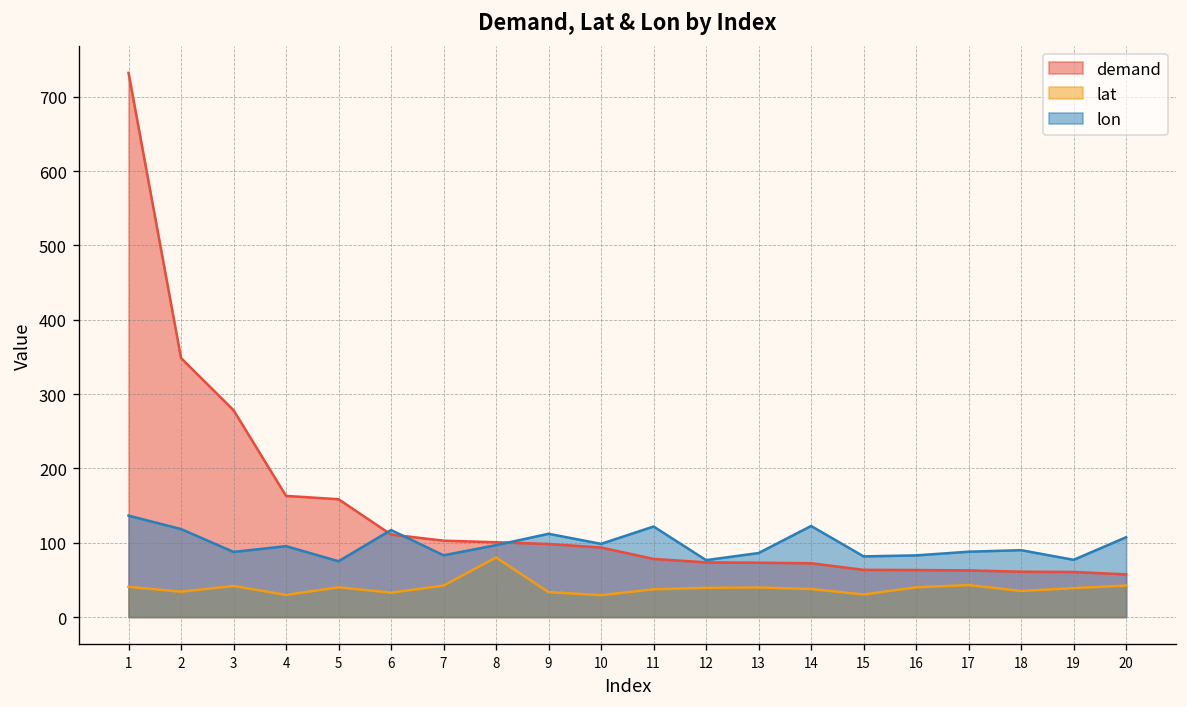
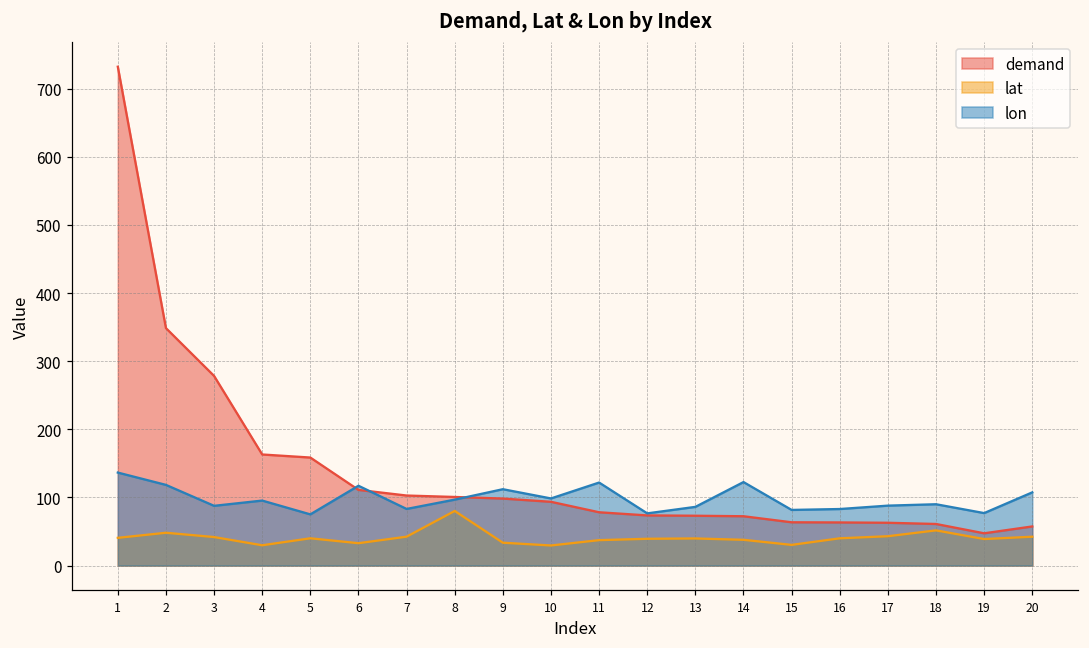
  {
    "demand": {
      "1": 730,
      "2": 350,
      "3": 280,
      "4": 160,
      "5": 160,
      "6": 110,
      "7": 100,
      "9": 100,
      "10": 90,
      "11": 80,
      "13": 70,
      "14": 70,
      "15": 60,
      "16": 60,
      "17": 60,
      "18": 60,
-     "19": 60,
+     "19": 50,
      "20": 60
    },
    "lat": {
      "1": 40,
-     "2": 30,
+     "2": 50,
      "3": 40,
      "4": 30,
      "5": 40,
      "6": 30,
      "7": 40,
      "8": 80,
      "9": 30,
      "10": 30,
      "11": 40,
      "12": 40,
      "13": 40,
      "14": 40,
      "15": 30,
      "16": 40,
      "17": 40,
-     "18": 40,
+     "18": 50,
      "19": 40,
      "20": 40
    },
    "lon": {
      "1": 140,
      "2": 120,
      "3": 90,
      "4": 100,
      "5": 80,
      "6": 120,
      "7": 80,
      "9": 110,
      "10": 100,
      "11": 120,
      "13": 90,
      "14": 120,
      "15": 80,
      "16": 80,
      "17": 90,
      "18": 90,
      "19": 80,
      "20": 110
    }
  }
